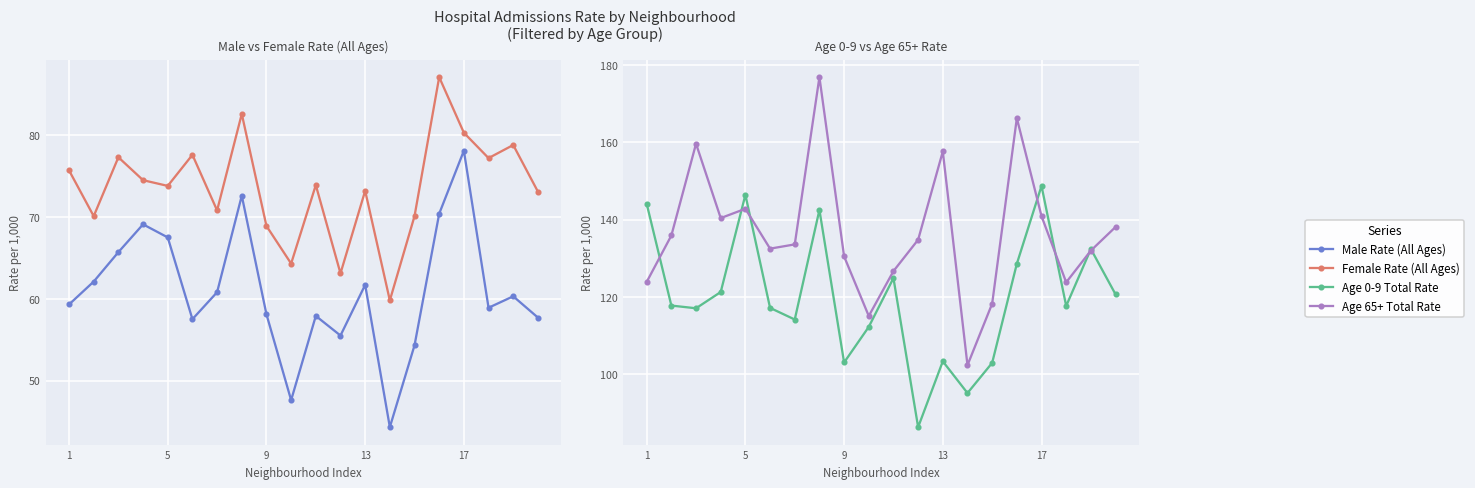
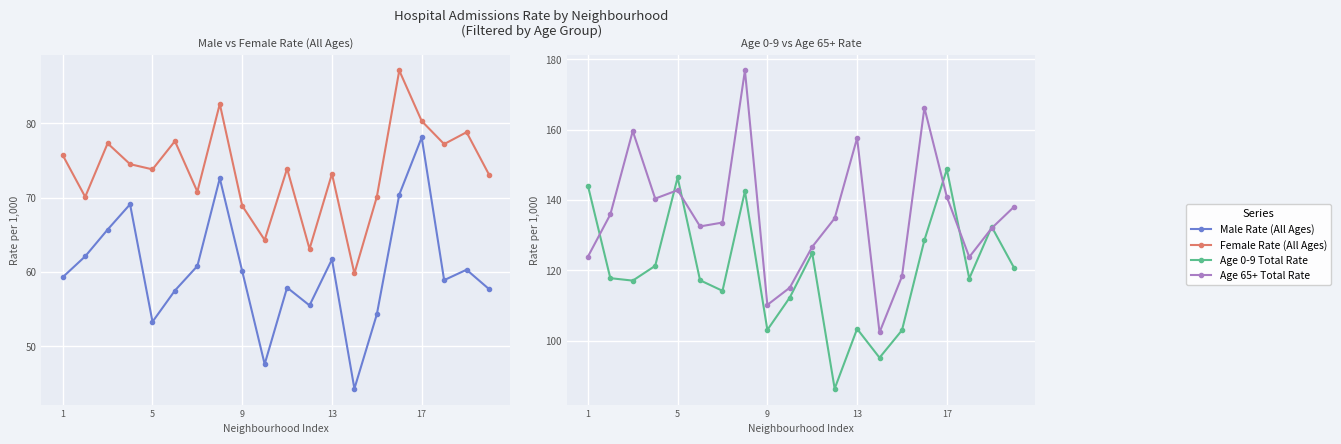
  {
    "Male vs Female Rate (All Ages)": {
      "Male Rate (All Ages)": {
        "1": 59,
-       "5": 68,
-       "9": 58,
+       "5": 53,
+       "9": 60,
        "13": 62,
        "17": 78
      },
      "Female Rate (All Ages)": {
        "1": 76,
        "5": 74,
        "9": 69,
        "13": 73,
        "17": 80
      }
    },
    "Age 0-9 vs Age 65+ Rate": {
      "Age 0-9 Total Rate": {
        "1": 144,
        "5": 146,
        "9": 103,
        "13": 103,
        "17": 149
      },
      "Age 65+ Total Rate": {
        "1": 124,
        "5": 143,
-       "9": 131,
+       "9": 110,
        "13": 158,
        "17": 141
      }
    }
  }
